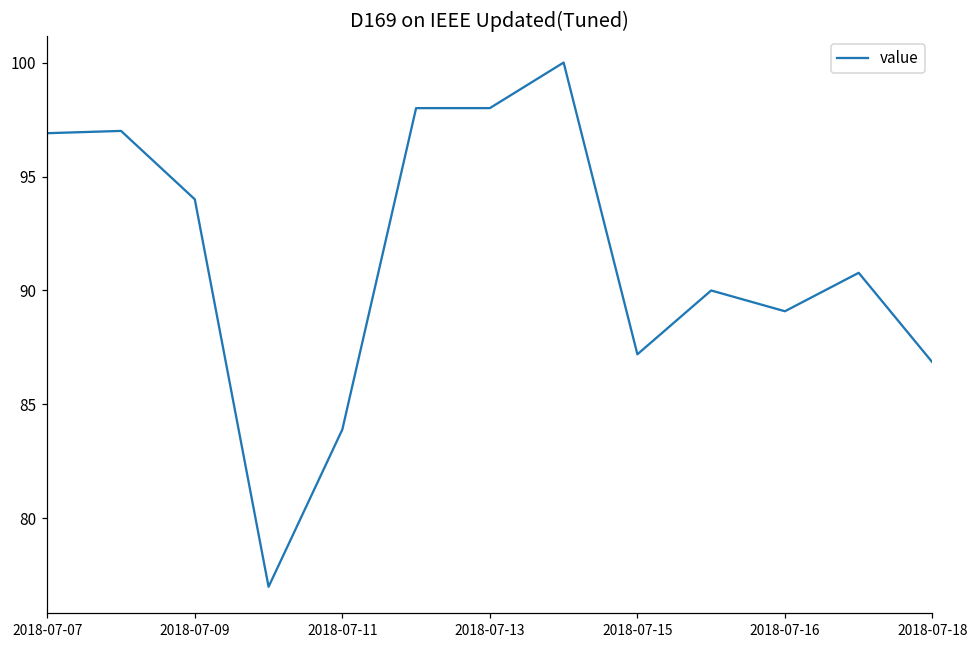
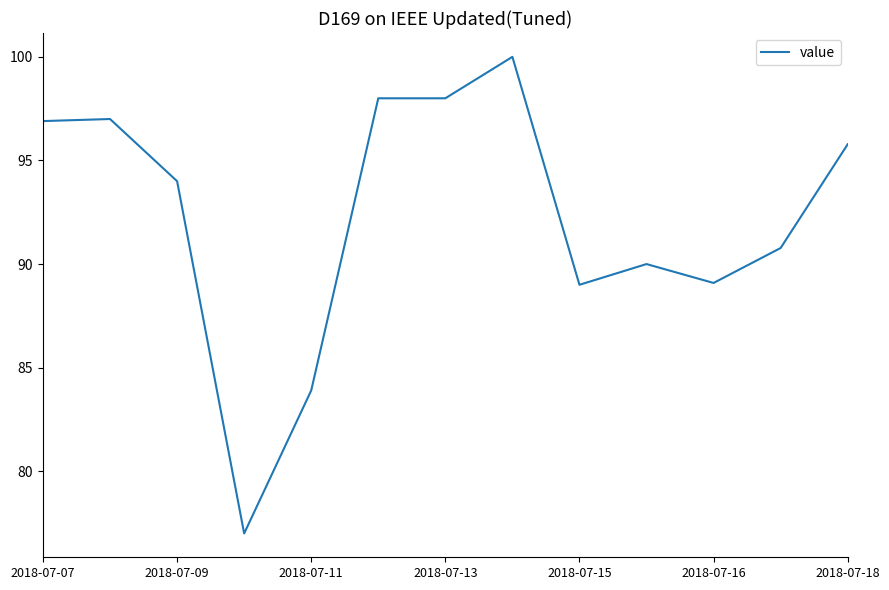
  {
    "2018-07-07": 96.9,
    "2018-07-09": 94.0,
    "2018-07-11": 83.9,
    "2018-07-13": 98.0,
-   "2018-07-15": 87.2,
-   "2018-07-18": 86.8
+   "2018-07-15": 89.0,
+   "2018-07-18": 95.8
  }
